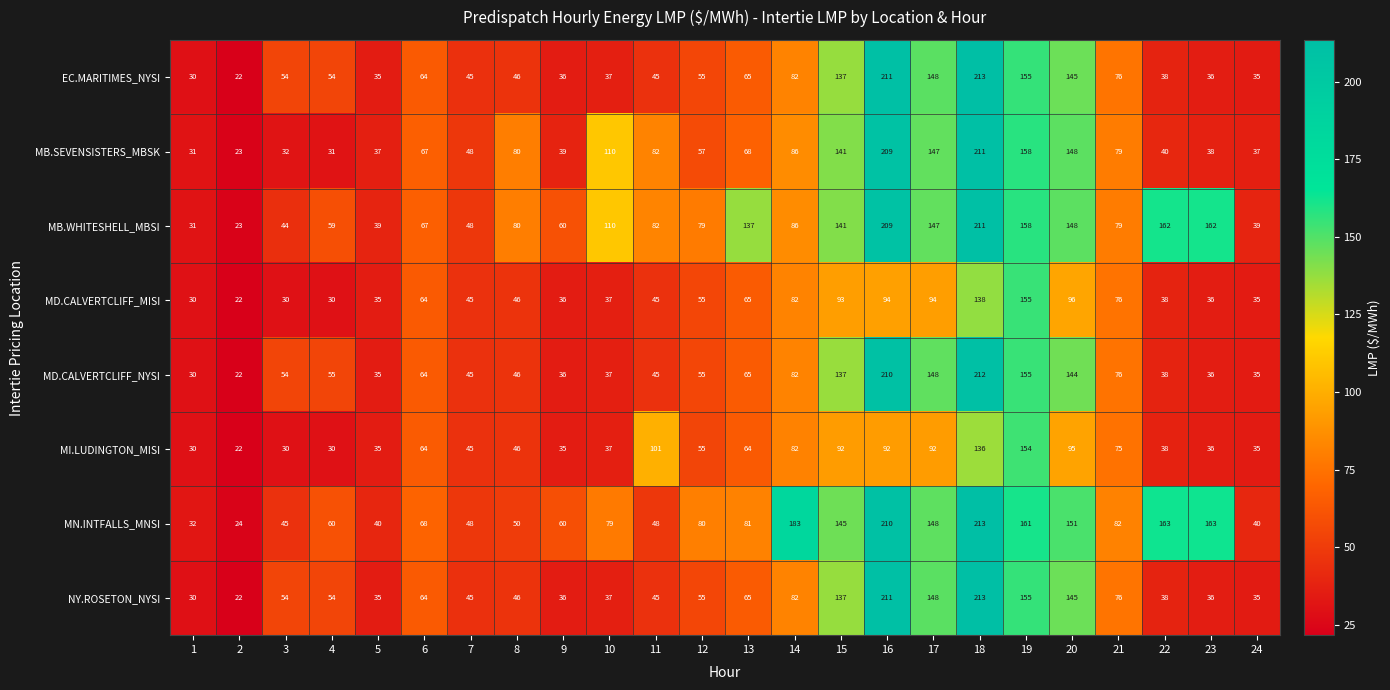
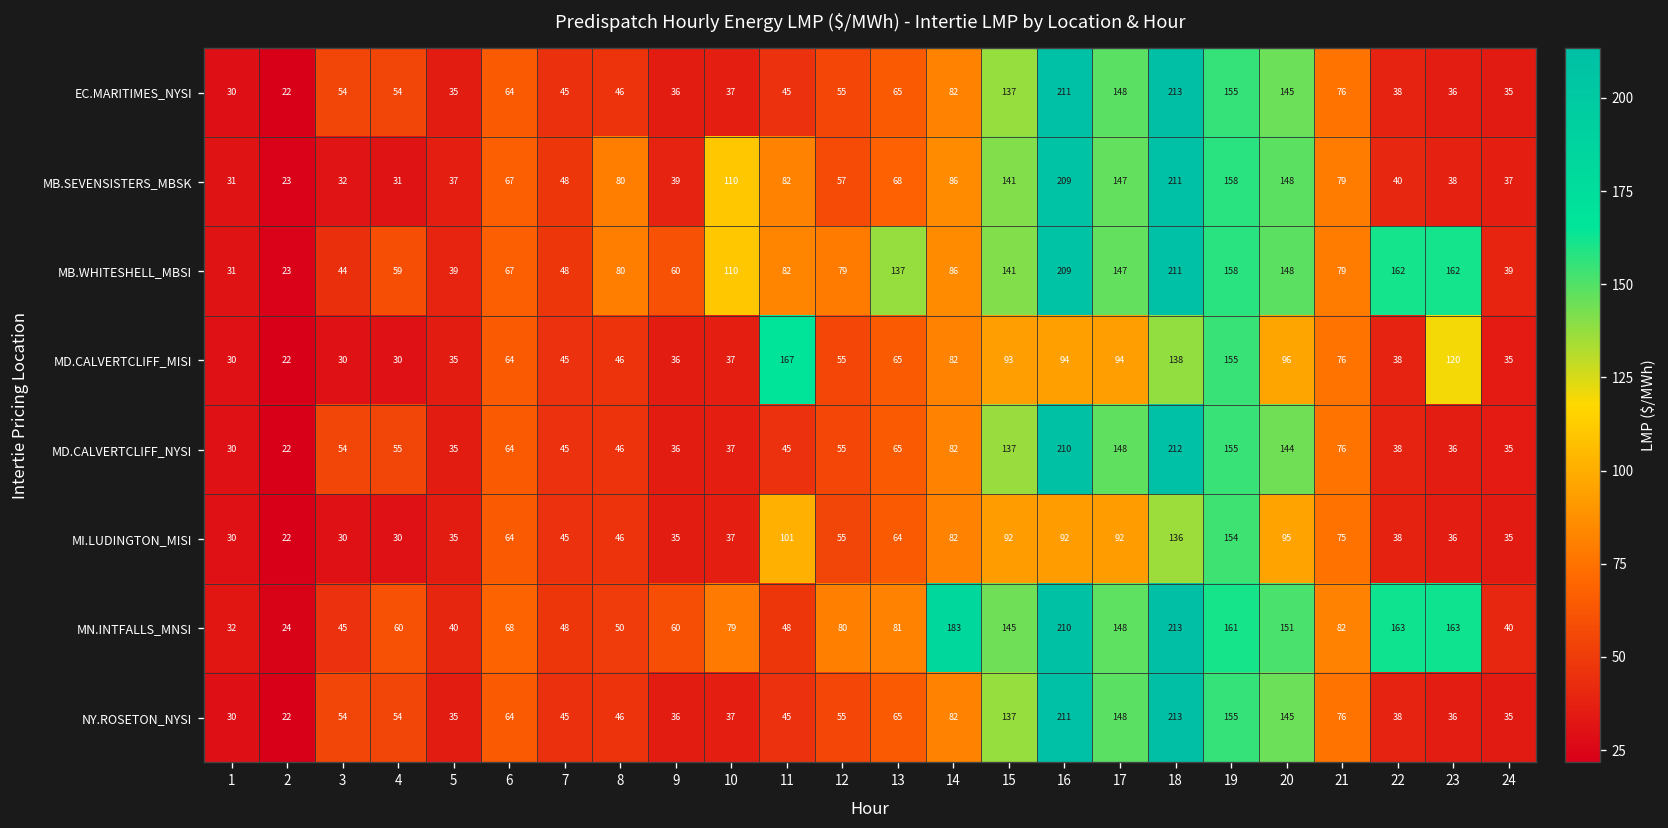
  {
    "EC.MARITIMES_NYSI": {
      "1": 30,
      "2": 22,
      "3": 54,
      "4": 54,
      "5": 35,
      "6": 64,
      "7": 45,
      "8": 46,
      "9": 36,
      "10": 37,
      "11": 45,
      "12": 55,
      "13": 65,
      "14": 82,
      "15": 137,
      "16": 211,
      "17": 148,
      "18": 213,
      "19": 155,
      "20": 145,
      "21": 76,
      "22": 38,
      "23": 36,
      "24": 35
    },
    "MB.SEVENSISTERS_MBSK": {
      "1": 31,
      "2": 23,
      "3": 32,
      "4": 31,
      "5": 37,
      "6": 67,
      "7": 48,
      "8": 80,
      "9": 39,
      "10": 110,
      "11": 82,
      "12": 57,
      "13": 68,
      "14": 86,
      "15": 141,
      "16": 209,
      "17": 147,
      "18": 211,
      "19": 158,
      "20": 148,
      "21": 79,
      "22": 40,
      "23": 38,
      "24": 37
    },
    "MB.WHITESHELL_MBSI": {
      "1": 31,
      "2": 23,
      "3": 44,
      "4": 59,
      "5": 39,
      "6": 67,
      "7": 48,
      "8": 80,
      "9": 60,
      "10": 110,
      "11": 82,
      "12": 79,
      "13": 137,
      "14": 86,
      "15": 141,
      "16": 209,
      "17": 147,
      "18": 211,
      "19": 158,
      "20": 148,
      "21": 79,
      "22": 162,
      "23": 162,
      "24": 39
    },
    "MD.CALVERTCLIFF_MISI": {
      "1": 30,
      "2": 22,
      "3": 30,
      "4": 30,
      "5": 35,
      "6": 64,
      "7": 45,
      "8": 46,
      "9": 36,
      "10": 37,
-     "11": 45,
+     "11": 167,
      "12": 55,
      "13": 65,
      "14": 82,
      "15": 93,
      "16": 94,
      "17": 94,
      "18": 138,
      "19": 155,
      "20": 96,
      "21": 76,
      "22": 38,
-     "23": 36,
+     "23": 120,
      "24": 35
    },
    "MD.CALVERTCLIFF_NYSI": {
      "1": 30,
      "2": 22,
      "3": 54,
      "4": 55,
      "5": 35,
      "6": 64,
      "7": 45,
      "8": 46,
      "9": 36,
      "10": 37,
      "11": 45,
      "12": 55,
      "13": 65,
      "14": 82,
      "15": 137,
      "16": 210,
      "17": 148,
      "18": 212,
      "19": 155,
      "20": 144,
      "21": 76,
      "22": 38,
      "23": 36,
      "24": 35
    },
    "MI.LUDINGTON_MISI": {
      "1": 30,
      "2": 22,
      "3": 30,
      "4": 30,
      "5": 35,
      "6": 64,
      "7": 45,
      "8": 46,
      "9": 35,
      "10": 37,
      "11": 101,
      "12": 55,
      "13": 64,
      "14": 82,
      "15": 92,
      "16": 92,
      "17": 92,
      "18": 136,
      "19": 154,
      "20": 95,
      "21": 75,
      "22": 38,
      "23": 36,
      "24": 35
    },
    "MN.INTFALLS_MNSI": {
      "1": 32,
      "2": 24,
      "3": 45,
      "4": 60,
      "5": 40,
      "6": 68,
      "7": 48,
      "8": 50,
      "9": 60,
      "10": 79,
      "11": 48,
      "12": 80,
      "13": 81,
      "14": 183,
      "15": 145,
      "16": 210,
      "17": 148,
      "18": 213,
      "19": 161,
      "20": 151,
      "21": 82,
      "22": 163,
      "23": 163,
      "24": 40
    },
    "NY.ROSETON_NYSI": {
      "1": 30,
      "2": 22,
      "3": 54,
      "4": 54,
      "5": 35,
      "6": 64,
      "7": 45,
      "8": 46,
      "9": 36,
      "10": 37,
      "11": 45,
      "12": 55,
      "13": 65,
      "14": 82,
      "15": 137,
      "16": 211,
      "17": 148,
      "18": 213,
      "19": 155,
      "20": 145,
      "21": 76,
      "22": 38,
      "23": 36,
      "24": 35
    }
  }
